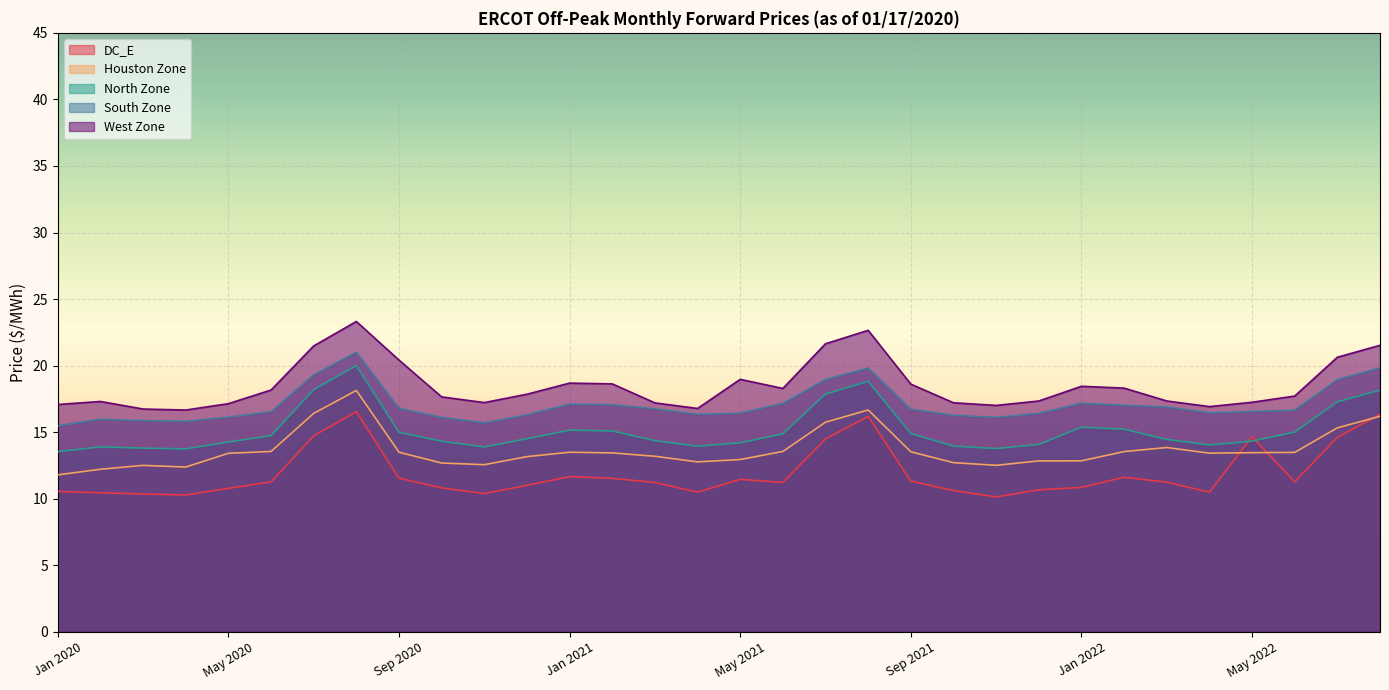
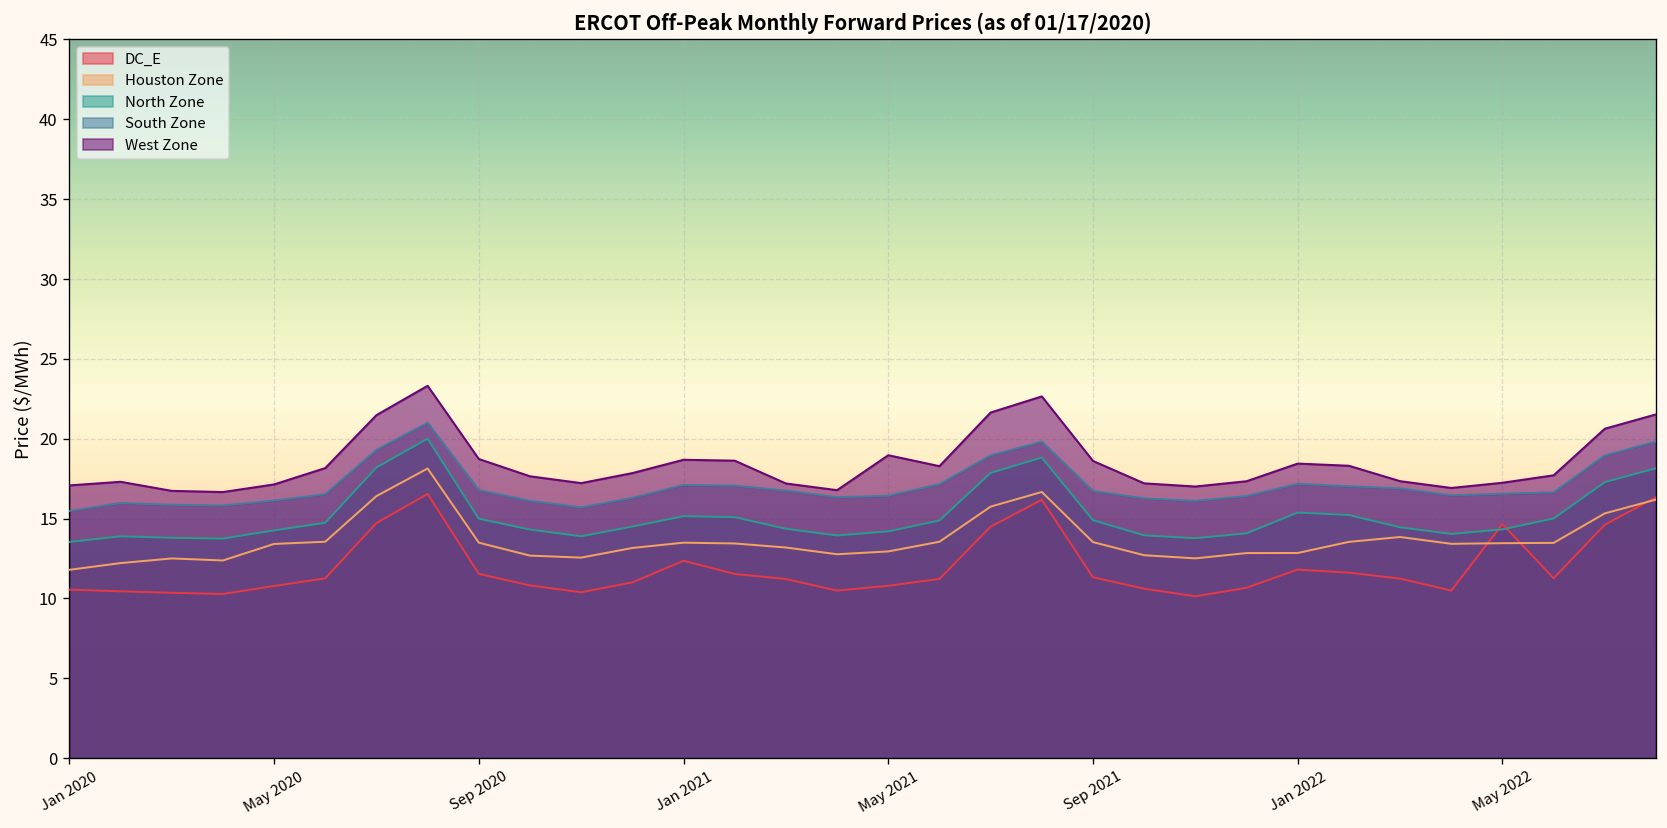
  {
    "DC_E": {
      "Jan 2020": 10.6,
      "May 2020": 10.8,
      "Sep 2020": 11.5,
-     "Jan 2021": 11.7,
-     "May 2021": 11.5,
+     "Jan 2021": 12.4,
+     "May 2021": 10.8,
      "Sep 2021": 11.3,
-     "Jan 2022": 10.8,
+     "Jan 2022": 11.8,
      "May 2022": 14.7
    },
    "Houston Zone": {
      "Jan 2020": 11.8,
      "May 2020": 13.4,
      "Sep 2020": 13.5,
      "Jan 2021": 13.5,
      "May 2021": 12.9,
      "Sep 2021": 13.5,
      "Jan 2022": 12.8,
      "May 2022": 13.5
    },
    "West Zone": {
      "Jan 2020": 17.1,
      "May 2020": 17.1,
-     "Sep 2020": 20.4,
+     "Sep 2020": 18.7,
      "Jan 2021": 18.7,
      "May 2021": 19.0,
      "Sep 2021": 18.6,
      "Jan 2022": 18.4,
      "May 2022": 17.2
    }
  }
